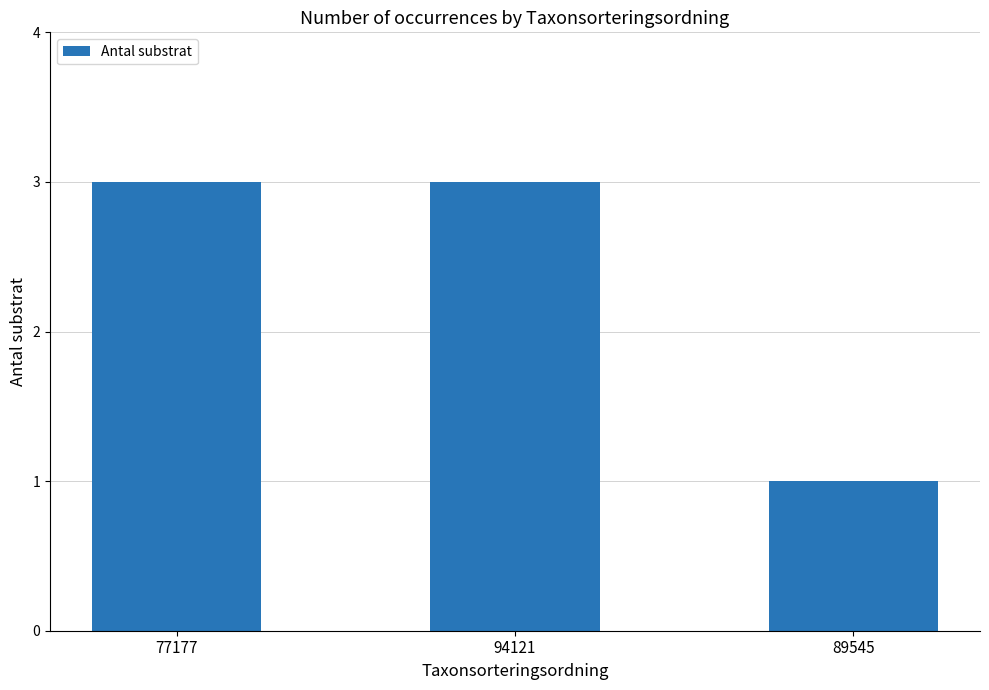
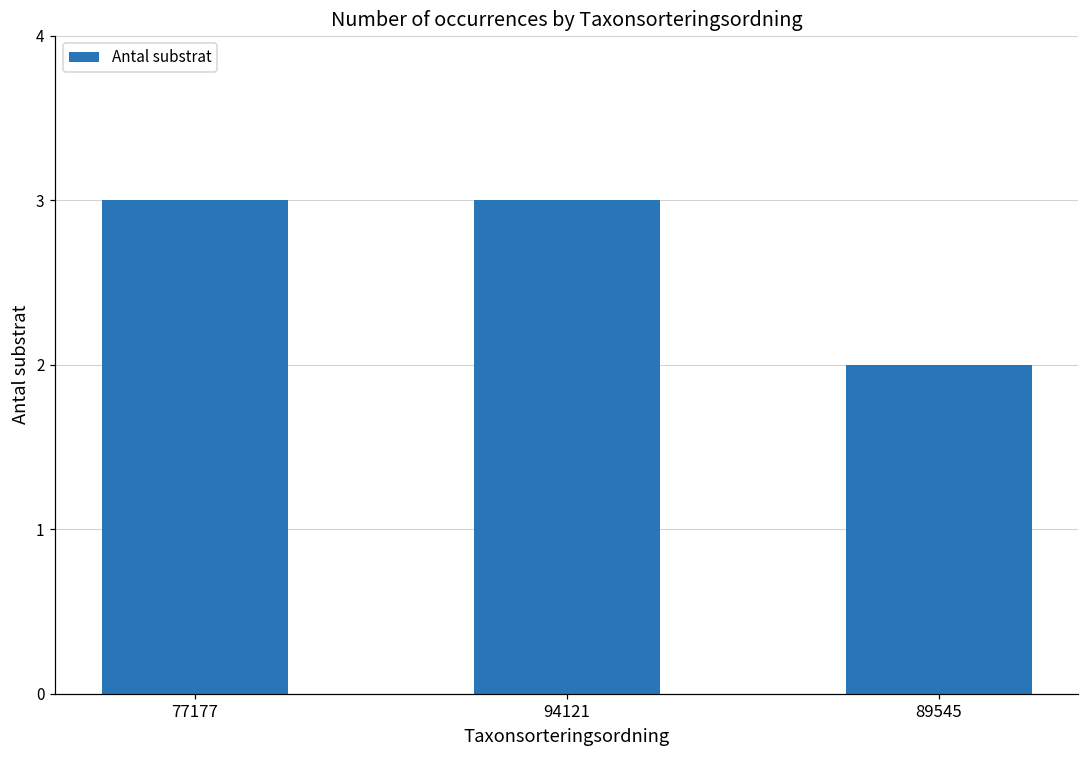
  {
    "77177": 3,
    "94121": 3,
-   "89545": 1
+   "89545": 2
  }
